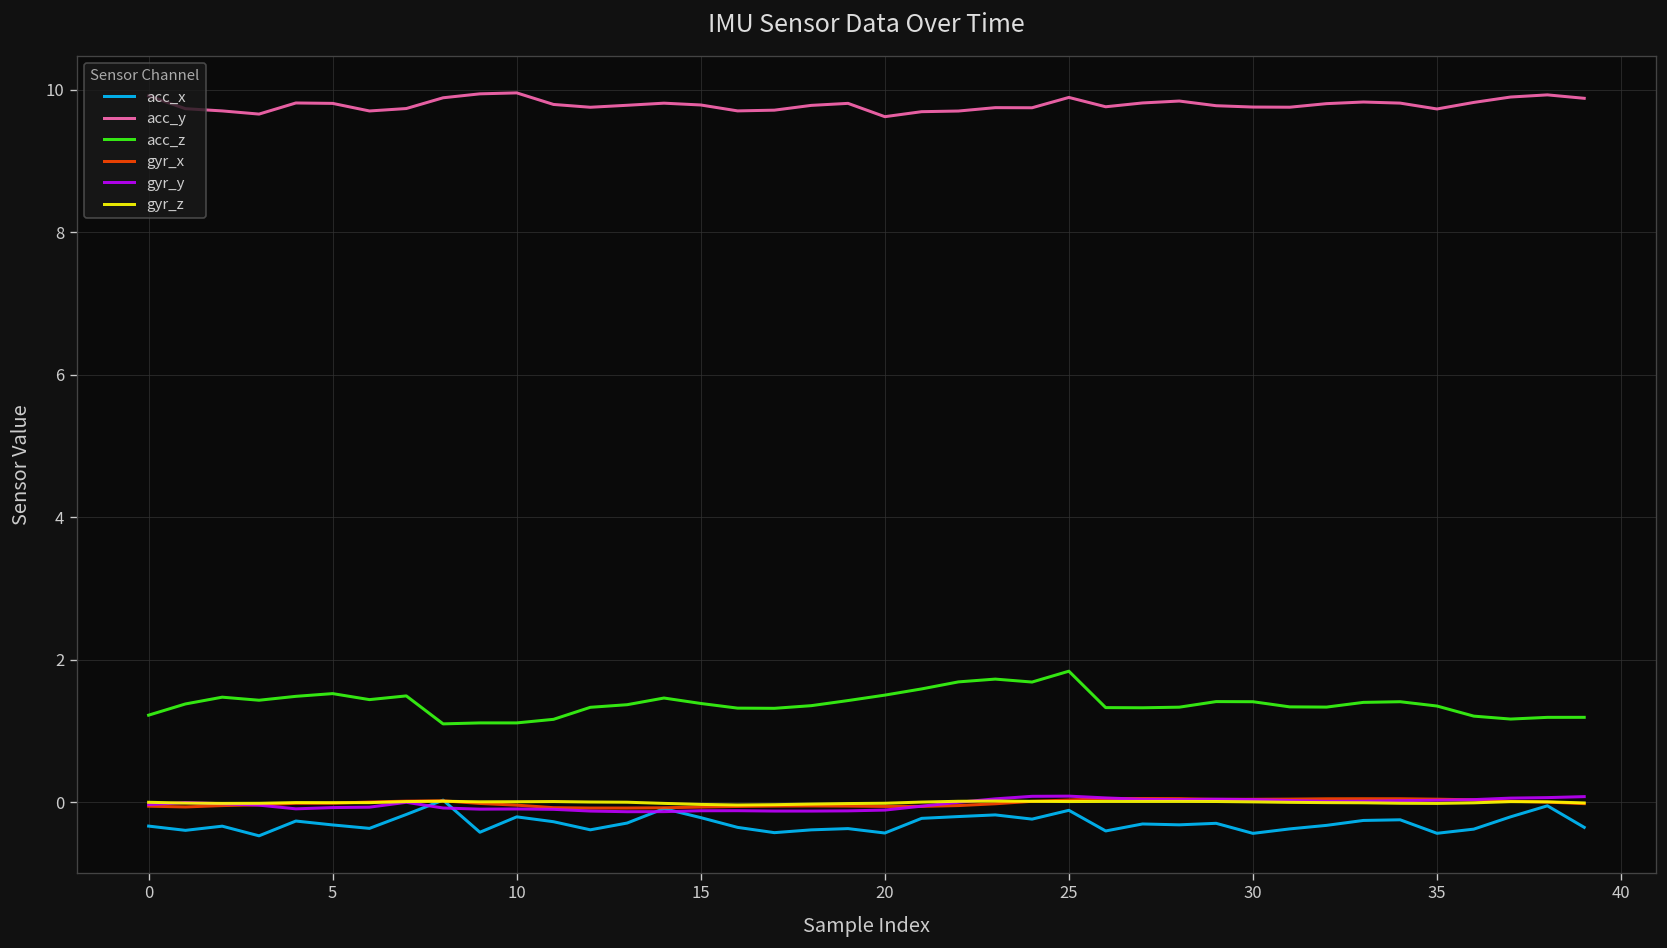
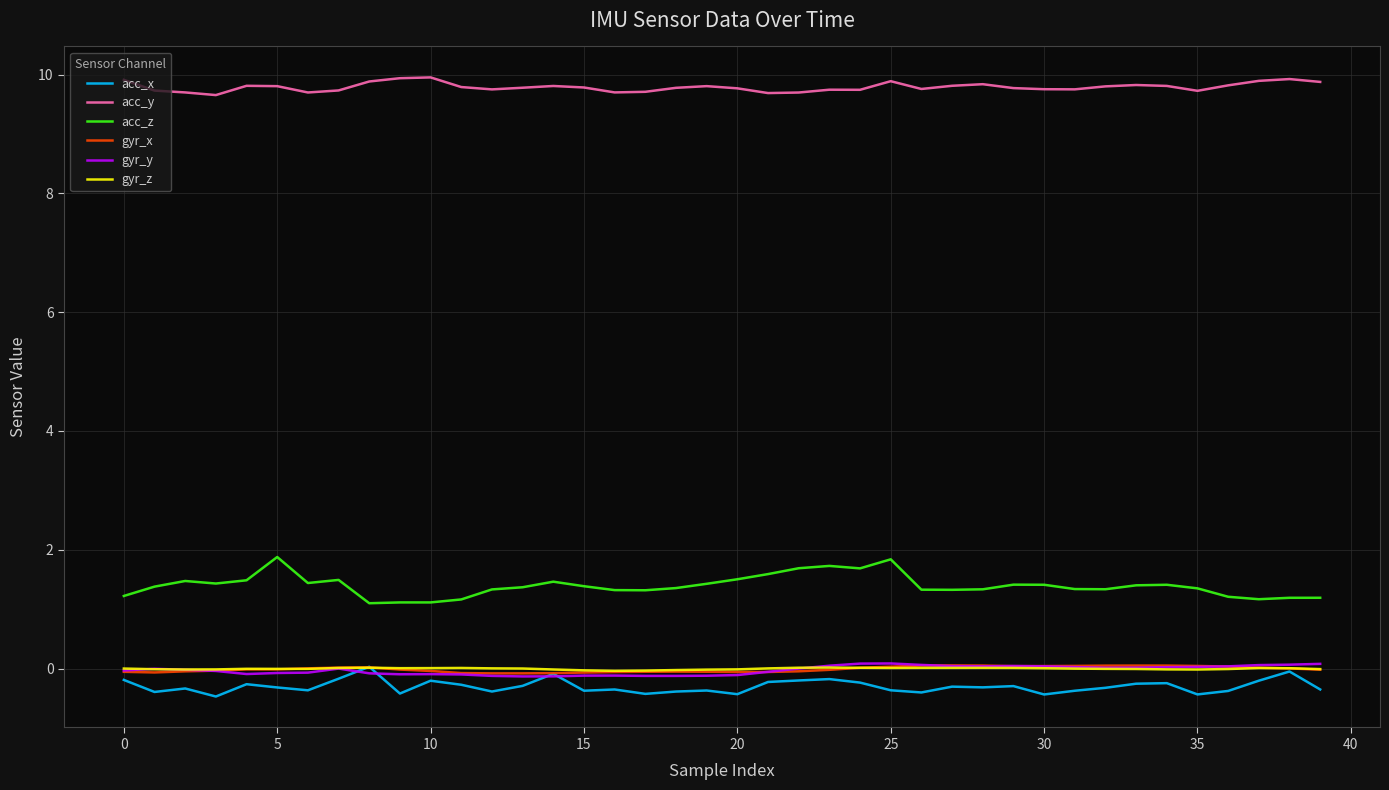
  {
    "acc_x": {
-     "0": -0.3,
+     "0": -0.2,
      "5": -0.3,
      "10": -0.2,
-     "15": -0.2,
+     "15": -0.4,
      "20": -0.4,
-     "25": -0.1,
+     "25": -0.4,
      "30": -0.4,
      "35": -0.4
    },
    "acc_y": {
      "5": 9.8,
      "10": 10.0,
      "15": 9.8,
-     "20": 9.6,
+     "20": 9.8,
      "25": 9.9,
      "30": 9.8,
      "35": 9.7
    },
    "acc_z": {
      "0": 1.2,
-     "5": 1.5,
+     "5": 1.9,
      "10": 1.1,
      "15": 1.4,
      "20": 1.5,
      "25": 1.8,
      "30": 1.4,
      "35": 1.4
    },
    "gyr_x": {
      "10": 0.0,
      "20": -0.1
    },
    "gyr_y": {
      "5": -0.1,
      "10": -0.1,
      "15": -0.1,
      "20": -0.1,
      "25": 0.1
    },
    "gyr_z": {
      "10": 0.0,
      "20": 0.0,
      "35": 0.0
    }
  }
